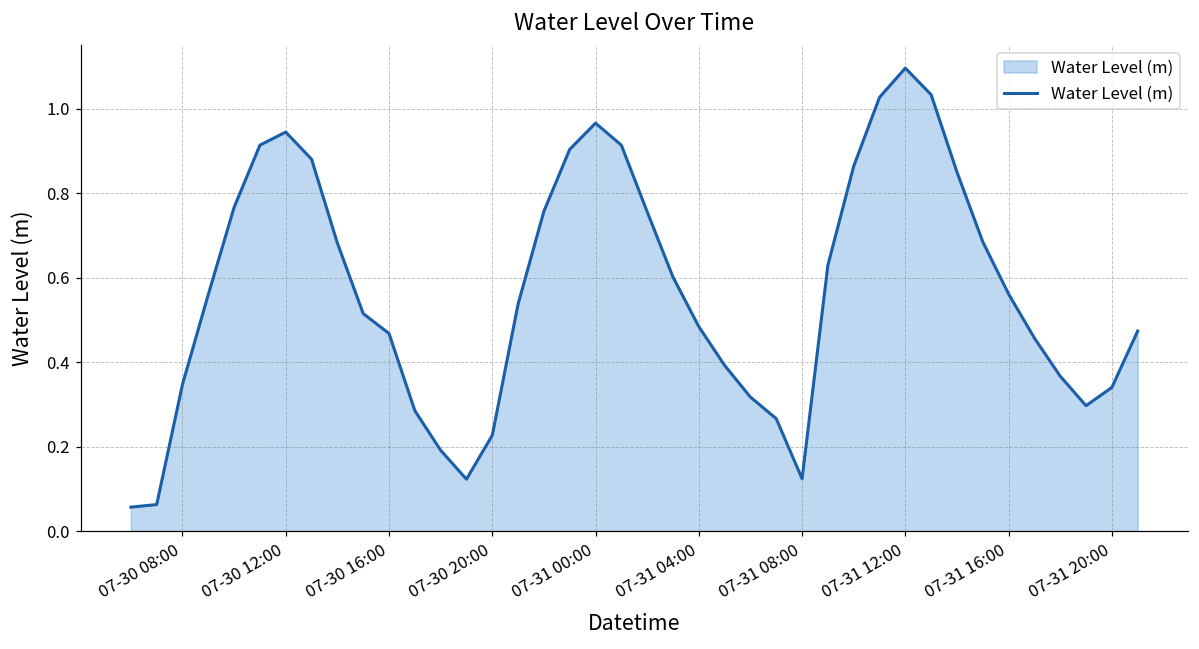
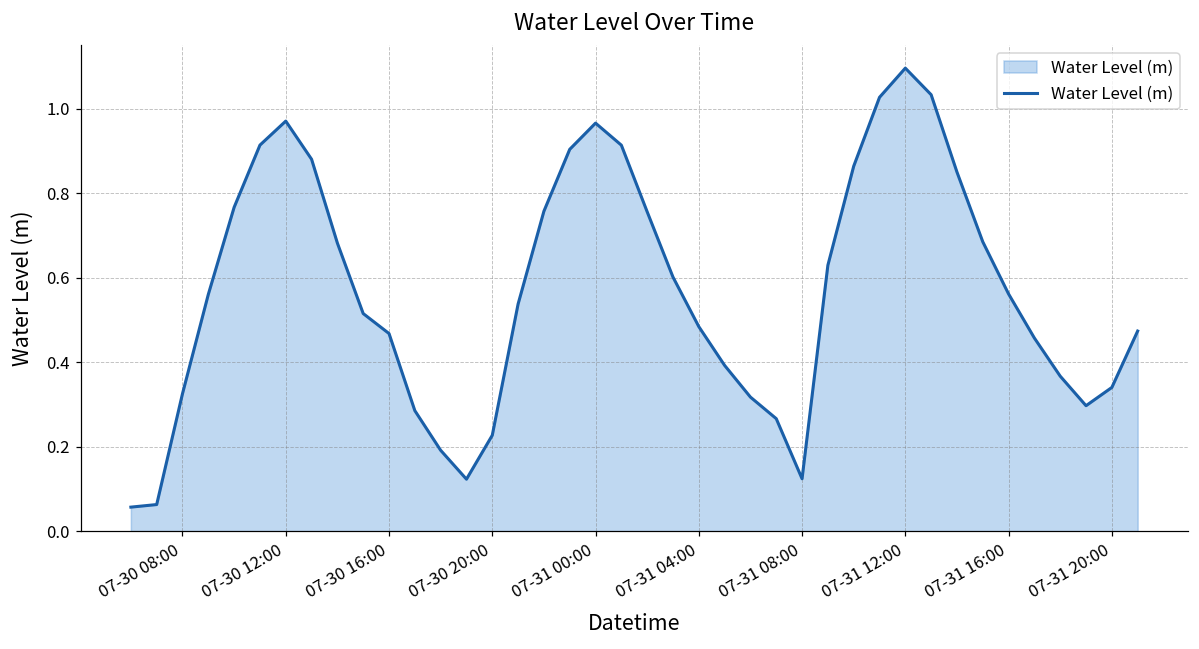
  {
-   "07-30 08:00": 0.35,
-   "07-30 12:00": 0.94,
+   "07-30 08:00": 0.33,
+   "07-30 12:00": 0.97,
    "07-30 16:00": 0.47,
    "07-30 20:00": 0.23,
    "07-31 00:00": 0.97,
    "07-31 04:00": 0.48,
    "07-31 08:00": 0.12,
    "07-31 12:00": 1.10,
    "07-31 16:00": 0.56,
    "07-31 20:00": 0.34
  }
